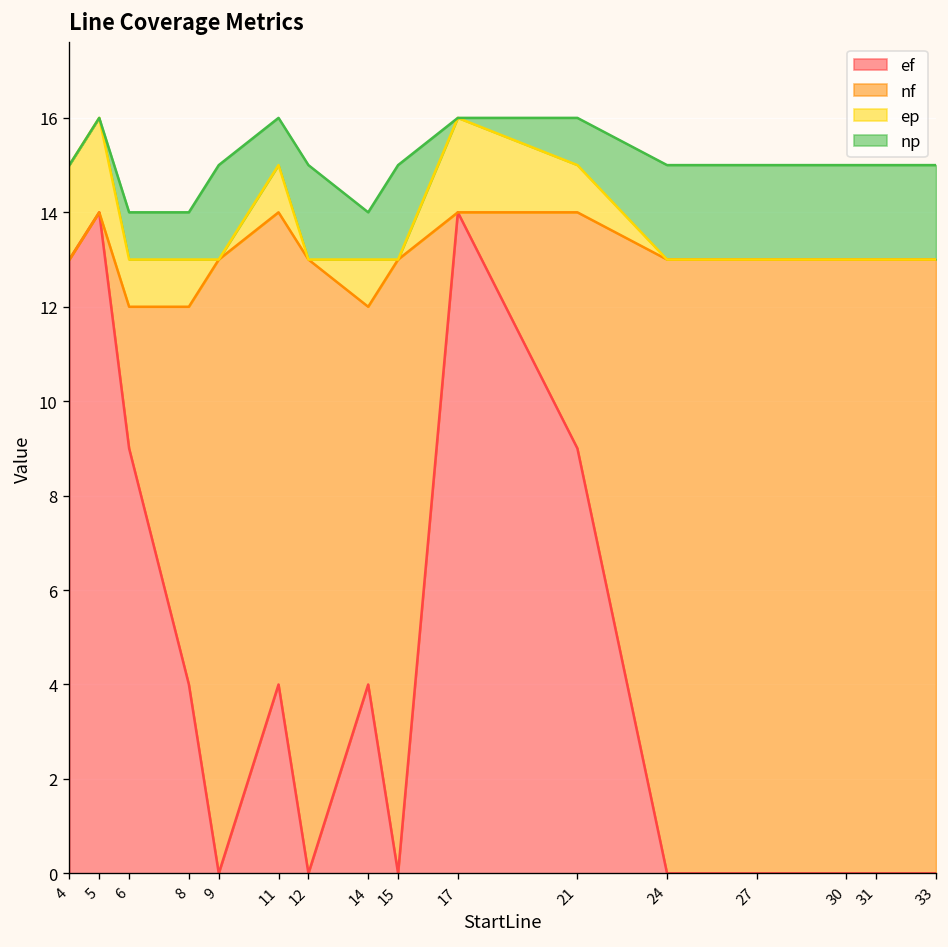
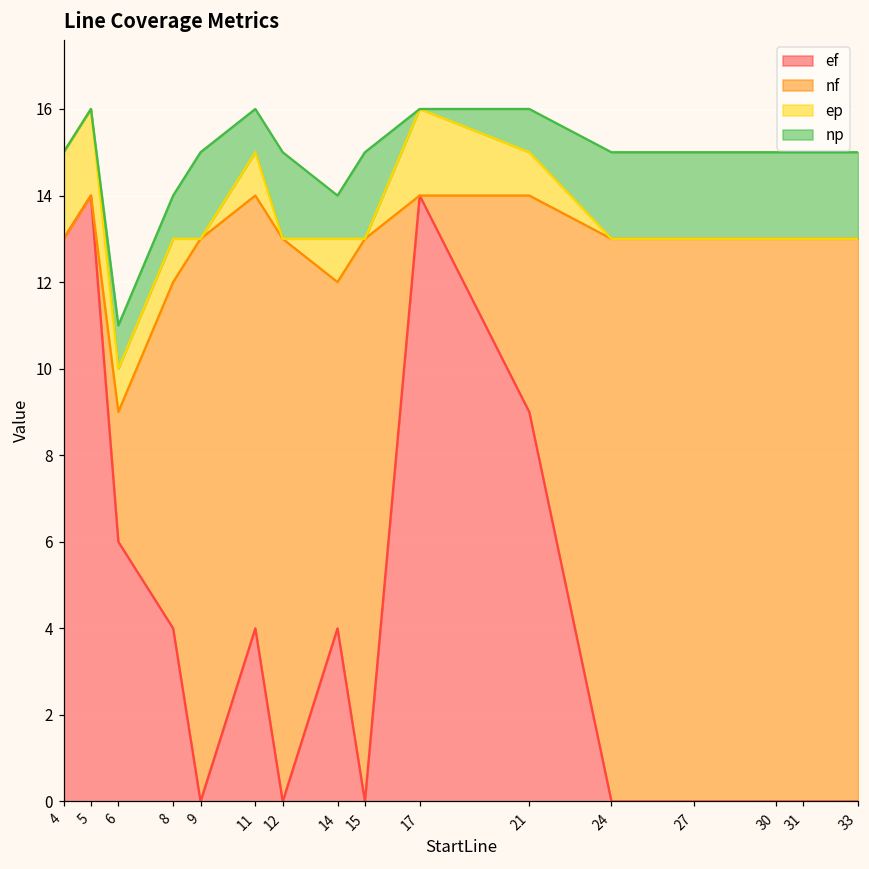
  {
    "ef": {
-     "6": 9,
+     "6": 6,
      "8": 4,
      "9": 0,
      "11": 4,
      "12": 0,
      "14": 4,
      "15": 0,
      "21": 9,
      "24": 0,
      "27": 0,
      "30": 0,
      "31": 0,
      "33": 0
    },
    "nf": {
      "8": 12,
      "11": 14,
      "14": 12,
      "21": 14
    },
    "ep": {
      "6": 1,
      "8": 1,
      "11": 1,
      "14": 1,
      "21": 1
    },
    "np": {
      "6": 1,
      "8": 1,
      "9": 2,
      "11": 1,
      "12": 2,
      "14": 1,
      "15": 2,
      "21": 1,
      "24": 2,
      "27": 2,
      "30": 2,
      "31": 2,
      "33": 2
    }
  }
